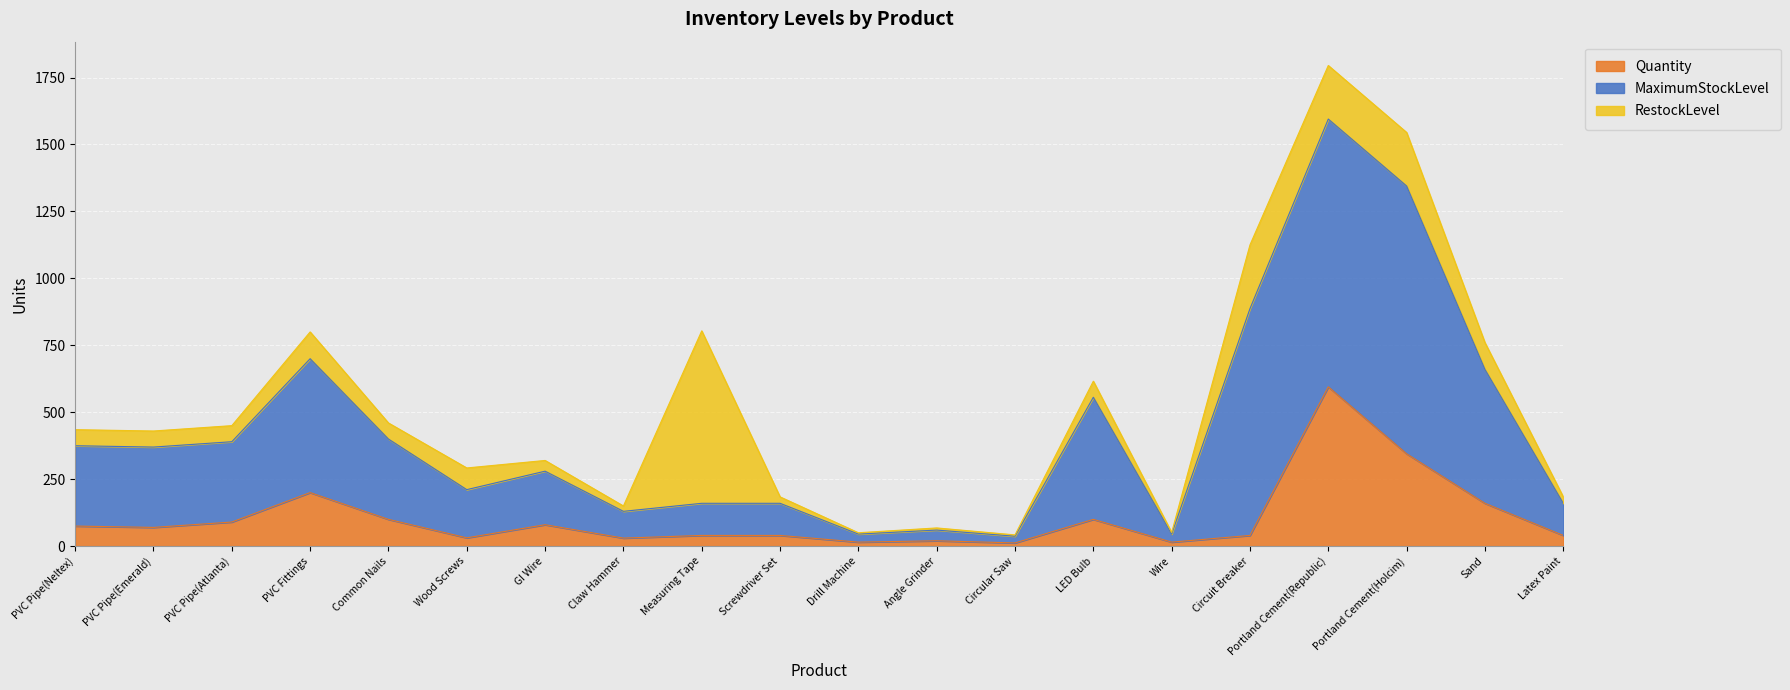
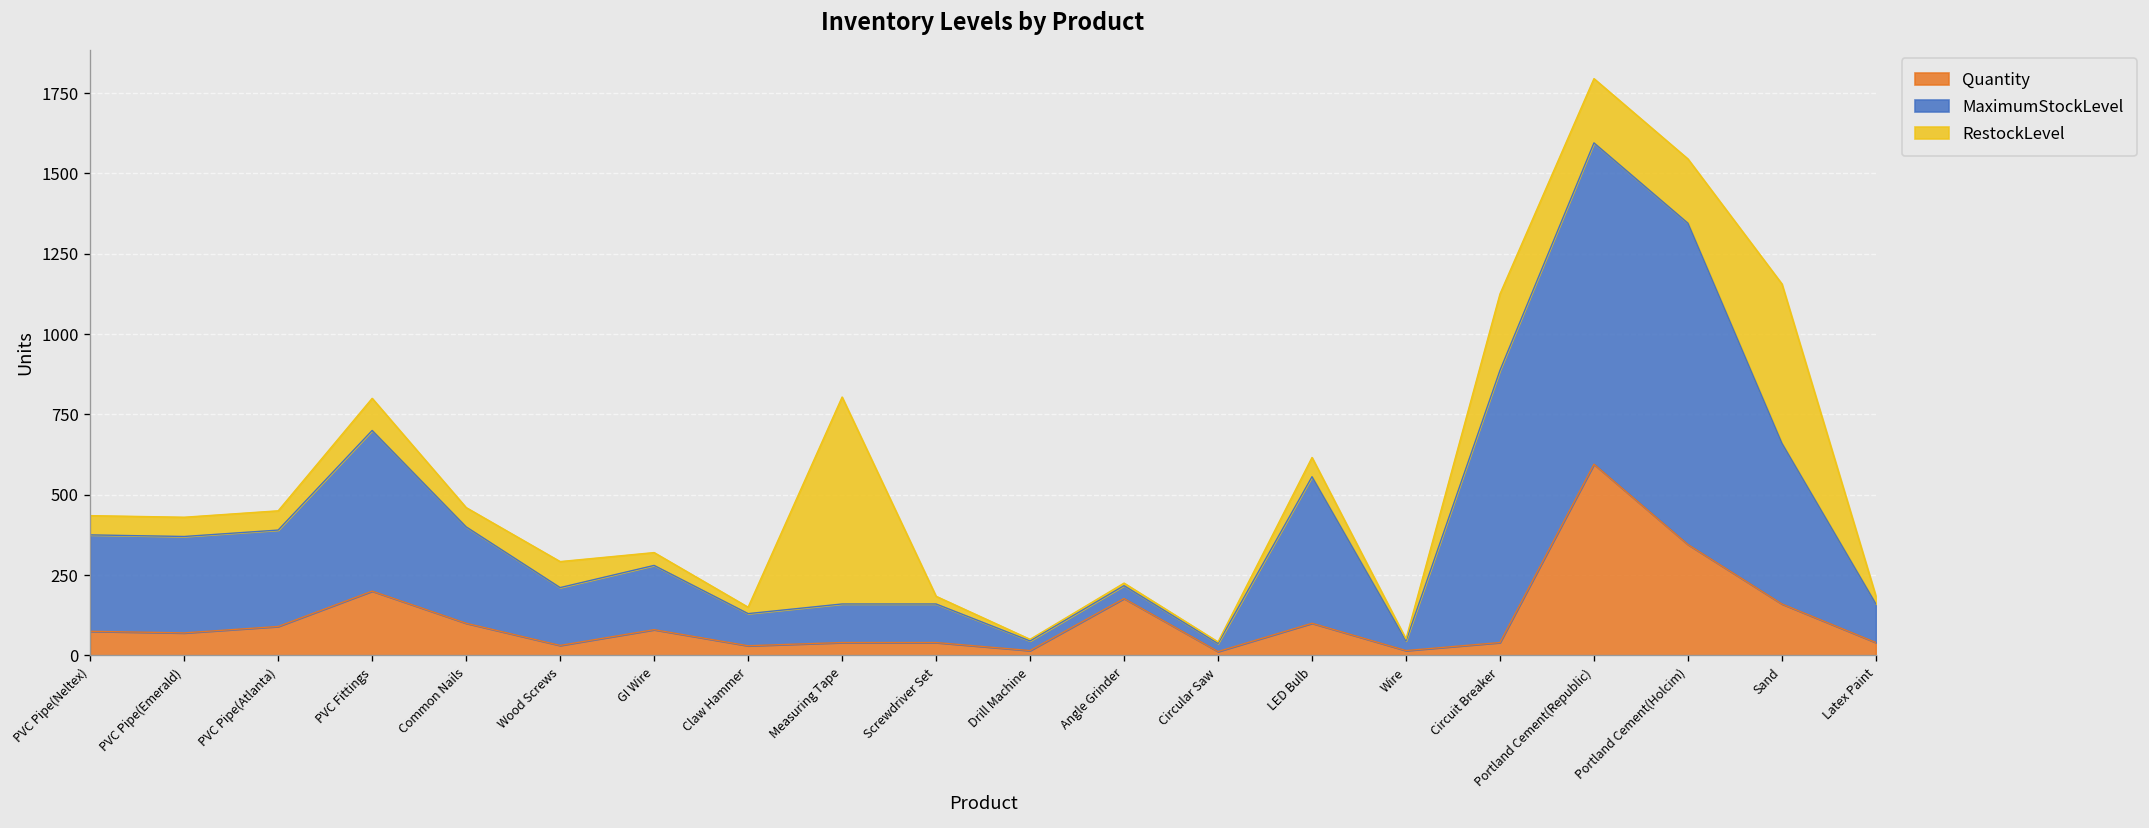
  {
    "Quantity": {
      "PVC Pipe(Neltex)": 80,
      "PVC Pipe(Emerald)": 70,
      "PVC Pipe(Atlanta)": 90,
      "PVC Fittings": 200,
      "Common Nails": 100,
      "Wood Screws": 30,
      "GI Wire": 80,
      "Claw Hammer": 30,
      "Measuring Tape": 40,
      "Screwdriver Set": 40,
      "Drill Machine": 20,
-     "Angle Grinder": 20,
+     "Angle Grinder": 180,
      "Circular Saw": 10,
      "LED Bulb": 100,
      "Wire": 20,
      "Circuit Breaker": 40,
      "Portland Cement(Republic)": 600,
      "Portland Cement(Holcim)": 350,
      "Sand": 160,
      "Latex Paint": 40
    },
    "MaximumStockLevel": {
      "PVC Pipe(Neltex)": 300,
      "PVC Pipe(Emerald)": 300,
      "PVC Pipe(Atlanta)": 300,
      "PVC Fittings": 500,
      "Common Nails": 300,
      "Wood Screws": 180,
      "GI Wire": 200,
      "Claw Hammer": 100,
      "Measuring Tape": 120,
      "Screwdriver Set": 120,
      "LED Bulb": 460,
      "Circuit Breaker": 850,
      "Portland Cement(Republic)": 1000,
      "Portland Cement(Holcim)": 1000,
      "Sand": 500,
      "Latex Paint": 120
    },
    "RestockLevel": {
      "PVC Pipe(Neltex)": 60,
      "PVC Pipe(Emerald)": 60,
      "PVC Pipe(Atlanta)": 60,
      "PVC Fittings": 100,
      "Common Nails": 60,
      "Wood Screws": 80,
      "GI Wire": 40,
      "Claw Hammer": 20,
      "Measuring Tape": 640,
      "Screwdriver Set": 20,
      "LED Bulb": 60,
      "Circuit Breaker": 240,
      "Portland Cement(Republic)": 200,
      "Portland Cement(Holcim)": 200,
-     "Sand": 100,
+     "Sand": 500,
      "Latex Paint": 20
    }
  }
